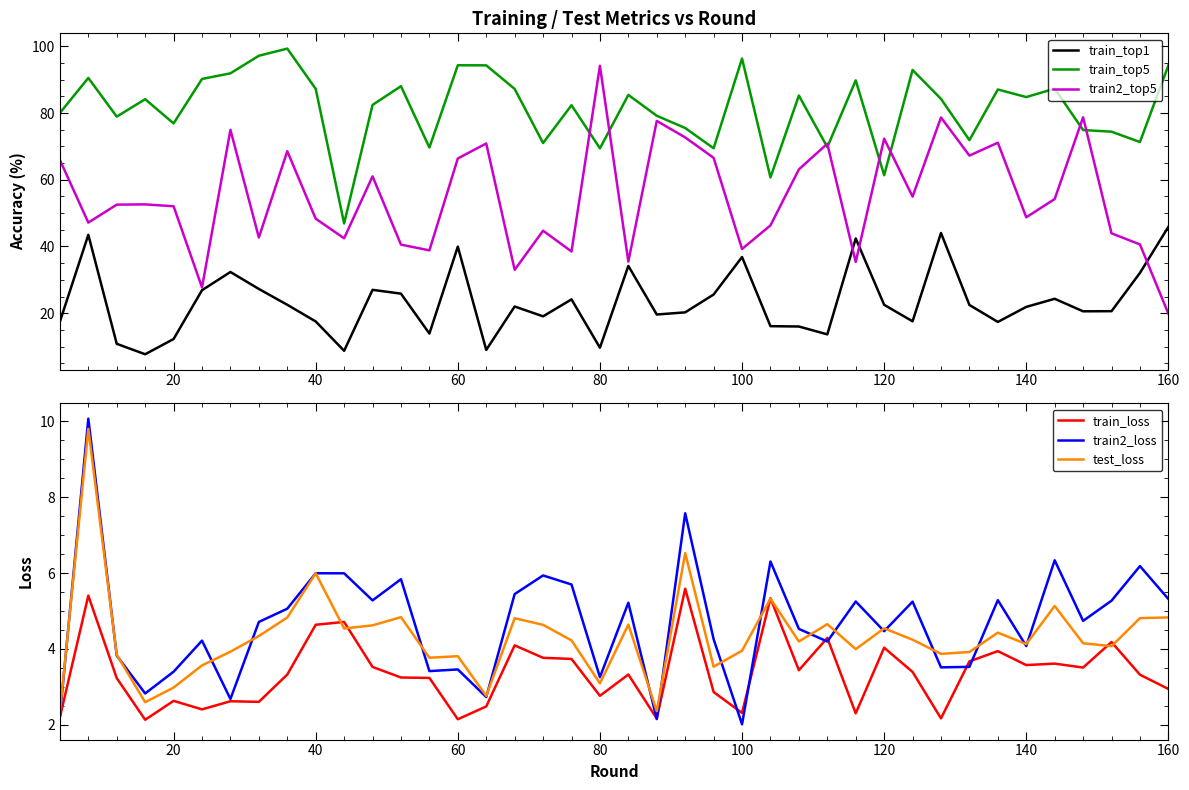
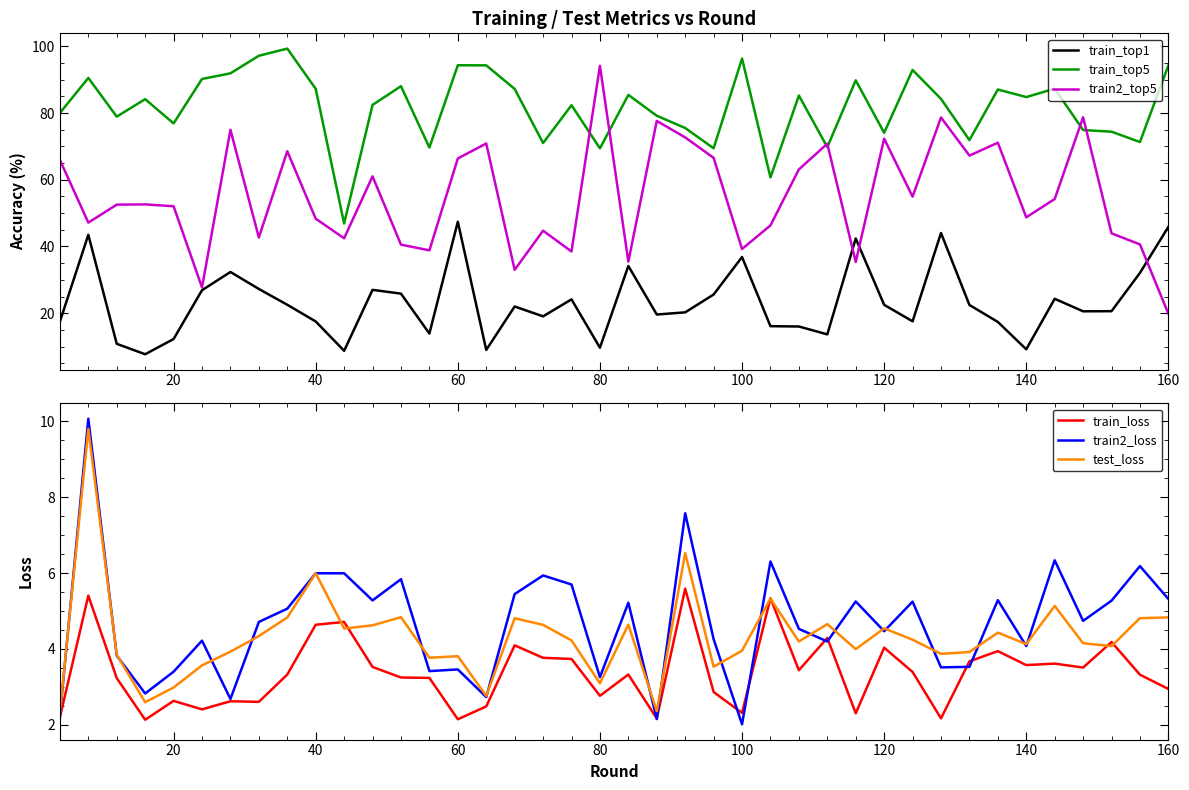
  {
    "Training / Test Metrics vs Round": {
      "train_top1": {
        "20": 12,
        "40": 18,
-       "60": 40,
+       "60": 47,
        "80": 10,
        "100": 37,
        "120": 23,
-       "140": 22,
+       "140": 9,
        "160": 46
      },
      "train_top5": {
        "20": 77,
        "40": 87,
        "60": 94,
        "80": 69,
        "100": 96,
-       "120": 61,
+       "120": 74,
        "140": 85,
        "160": 94
      },
      "train2_top5": {
        "20": 52,
        "40": 48,
        "60": 66,
        "80": 94,
        "100": 39,
        "120": 72,
        "140": 49,
        "160": 20
      }
    }
  }
